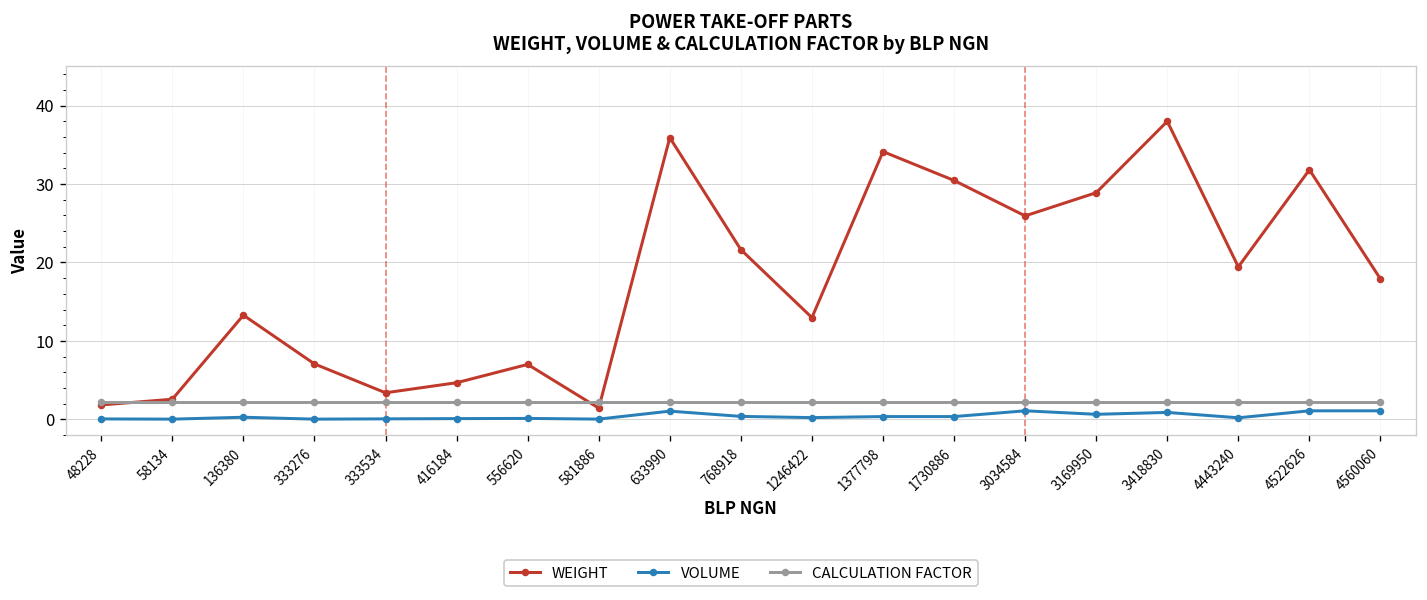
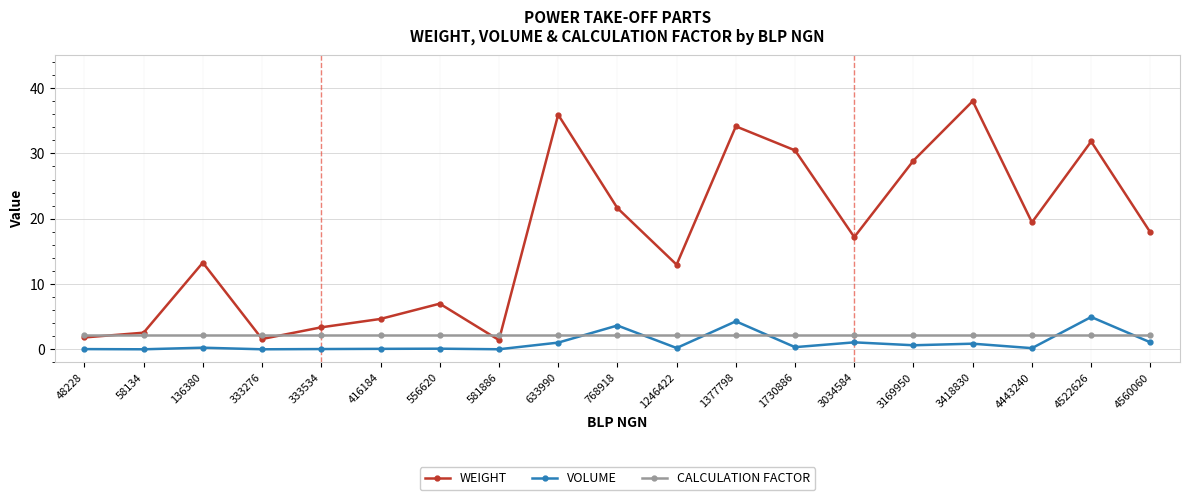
  {
    "WEIGHT": {
      "48228": 2,
      "136380": 13,
-     "333276": 7,
+     "333276": 2,
      "333534": 3,
      "416184": 5,
      "556620": 7,
      "581886": 1,
      "633990": 36,
      "768918": 22,
      "1246422": 13,
      "1377798": 34,
      "1730886": 30,
-     "3034584": 26,
+     "3034584": 17,
      "3169950": 29,
      "3418830": 38,
      "4443240": 19,
      "4522626": 32,
      "4560060": 18
    },
    "VOLUME": {
      "48228": 0,
      "58134": 0,
      "136380": 0,
      "333276": 0,
      "333534": 0,
      "416184": 0,
      "556620": 0,
      "581886": 0,
      "633990": 1,
-     "768918": 0,
+     "768918": 4,
      "1246422": 0,
-     "1377798": 0,
+     "1377798": 4,
      "1730886": 0,
      "3034584": 1,
      "3169950": 1,
      "3418830": 1,
      "4443240": 0,
-     "4522626": 1,
+     "4522626": 5,
      "4560060": 1
    },
    "CALCULATION FACTOR": {
      "48228": 2,
      "136380": 2,
      "333276": 2,
      "333534": 2,
      "416184": 2,
      "556620": 2,
      "581886": 2,
      "633990": 2,
      "768918": 2,
      "1246422": 2,
      "1377798": 2,
      "1730886": 2,
      "3034584": 2,
      "3169950": 2,
      "3418830": 2,
      "4443240": 2,
      "4522626": 2,
      "4560060": 2
    }
  }
